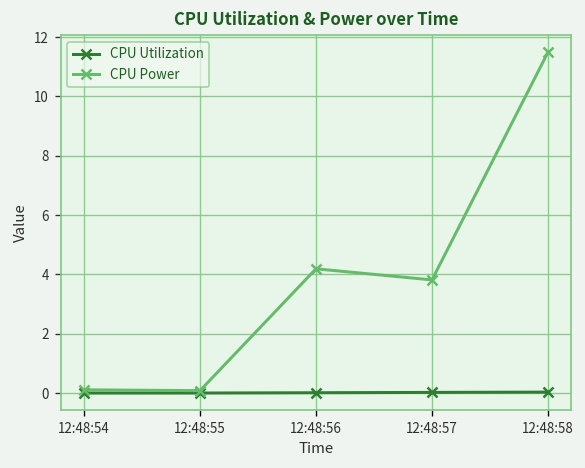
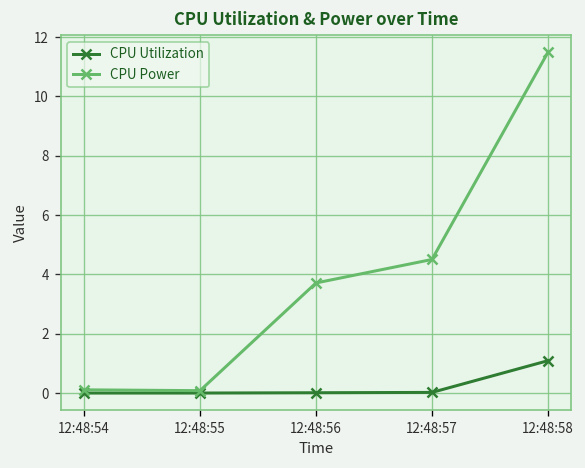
  {
    "CPU Utilization": {
      "12:48:54": 0.0,
      "12:48:56": 0.0,
      "12:48:57": 0.0,
-     "12:48:58": 0.0
+     "12:48:58": 1.1
    },
    "CPU Power": {
      "12:48:54": 0.1,
-     "12:48:56": 4.2,
-     "12:48:57": 3.8,
+     "12:48:56": 3.7,
+     "12:48:57": 4.5,
      "12:48:58": 11.5
    }
  }
